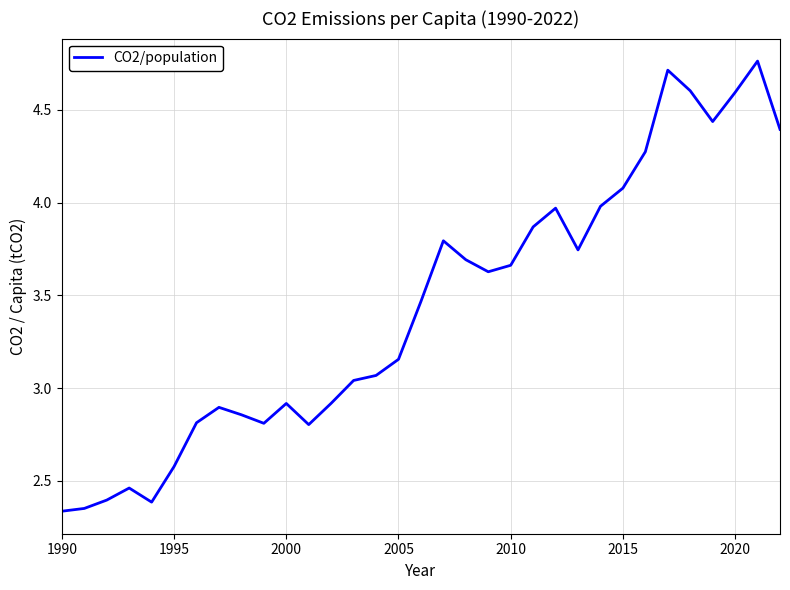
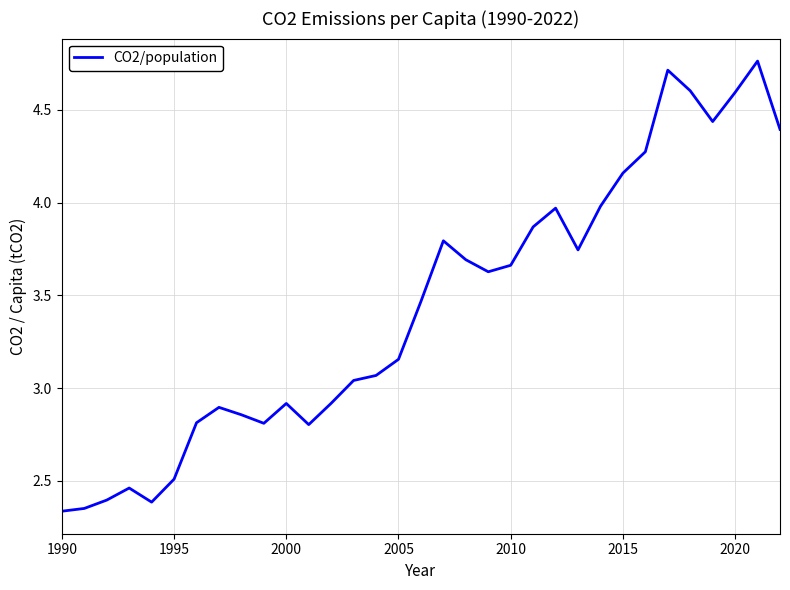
  {
    "1990": 2.34,
-   "1995": 2.58,
+   "1995": 2.51,
    "2000": 2.92,
    "2005": 3.16,
    "2010": 3.66,
-   "2015": 4.08,
+   "2015": 4.16,
    "2020": 4.59
  }
